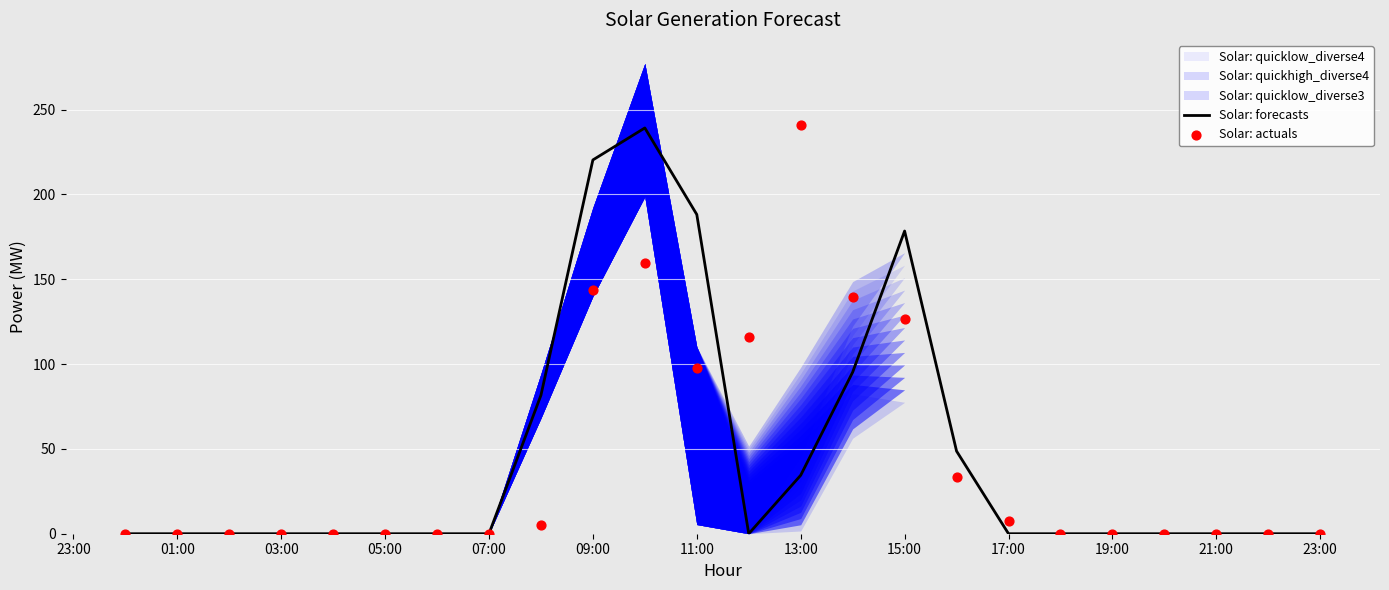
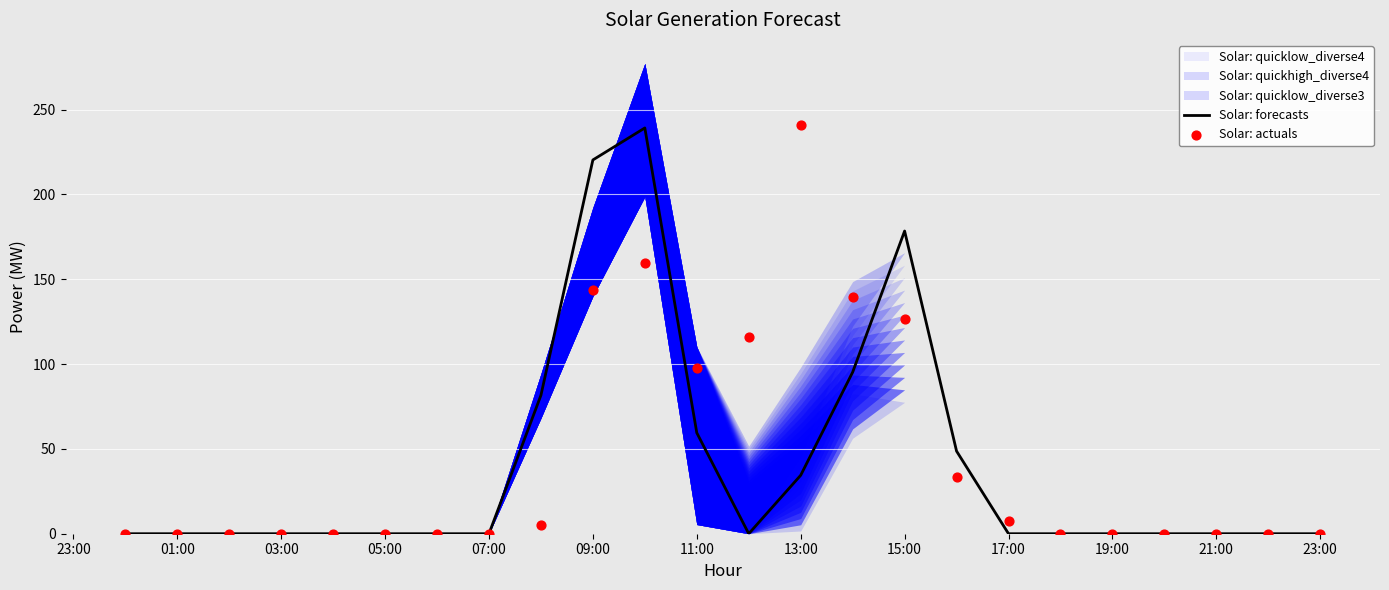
  {
    "Solar: forecasts": {
      "09:00": 220,
-     "11:00": 188,
+     "11:00": 59,
      "13:00": 34,
      "15:00": 178
    }
  }
